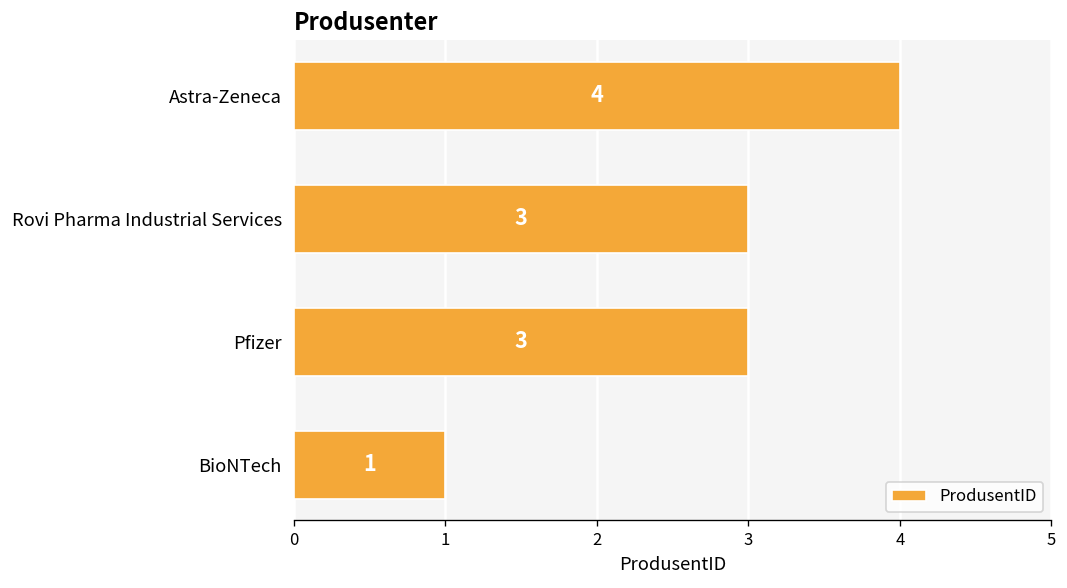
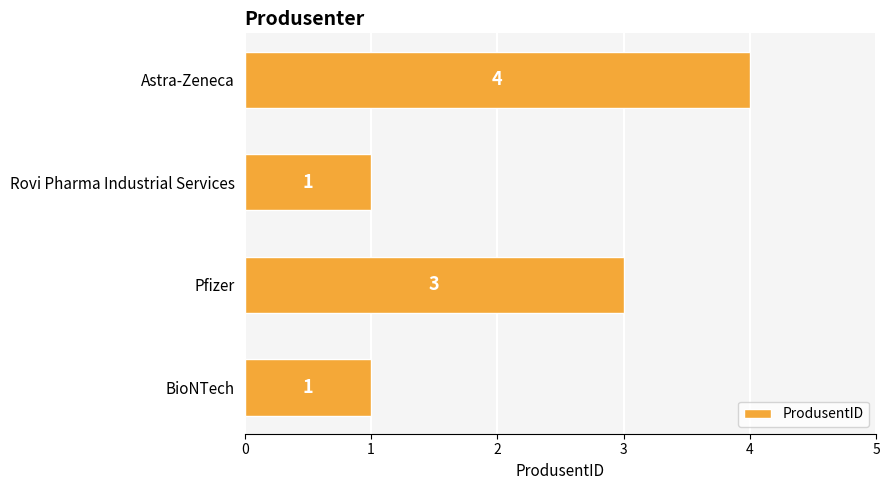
  {
    "Astra-Zeneca": 4,
-   "Rovi Pharma Industrial Services": 3,
+   "Rovi Pharma Industrial Services": 1,
    "Pfizer": 3,
    "BioNTech": 1
  }
